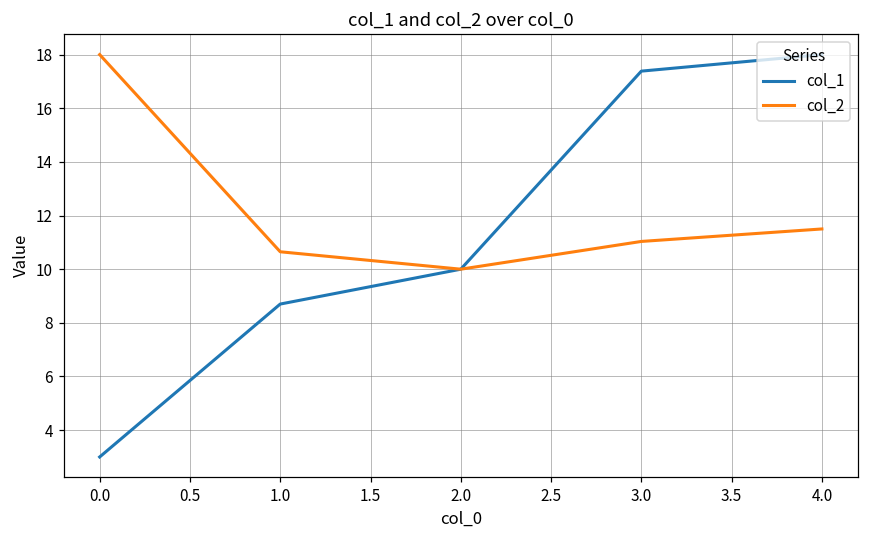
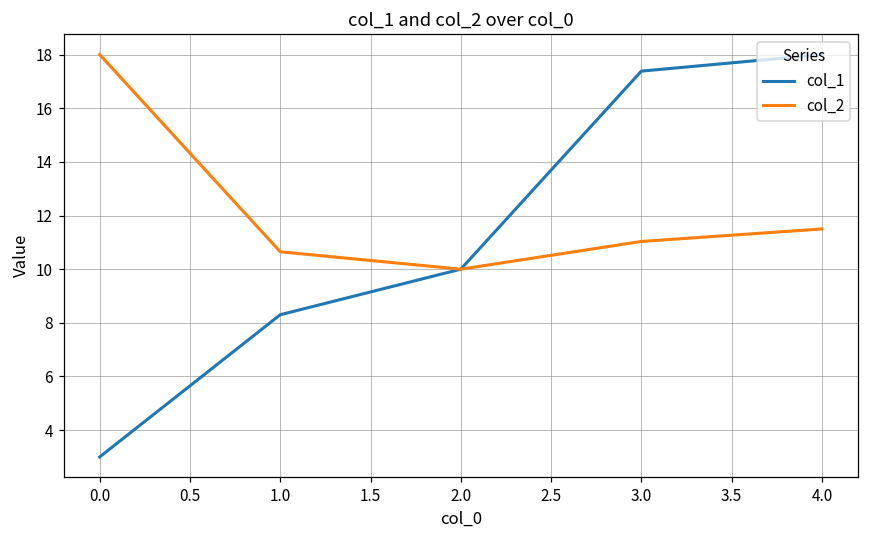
  {
    "col_1": {
      "0.0": 3.0,
-     "1.0": 8.7,
+     "1.0": 8.3,
      "3.0": 17.4
    },
    "col_2": {
      "0.0": 18.0,
      "1.0": 10.6,
      "3.0": 11.0,
      "4.0": 11.5
    }
  }
